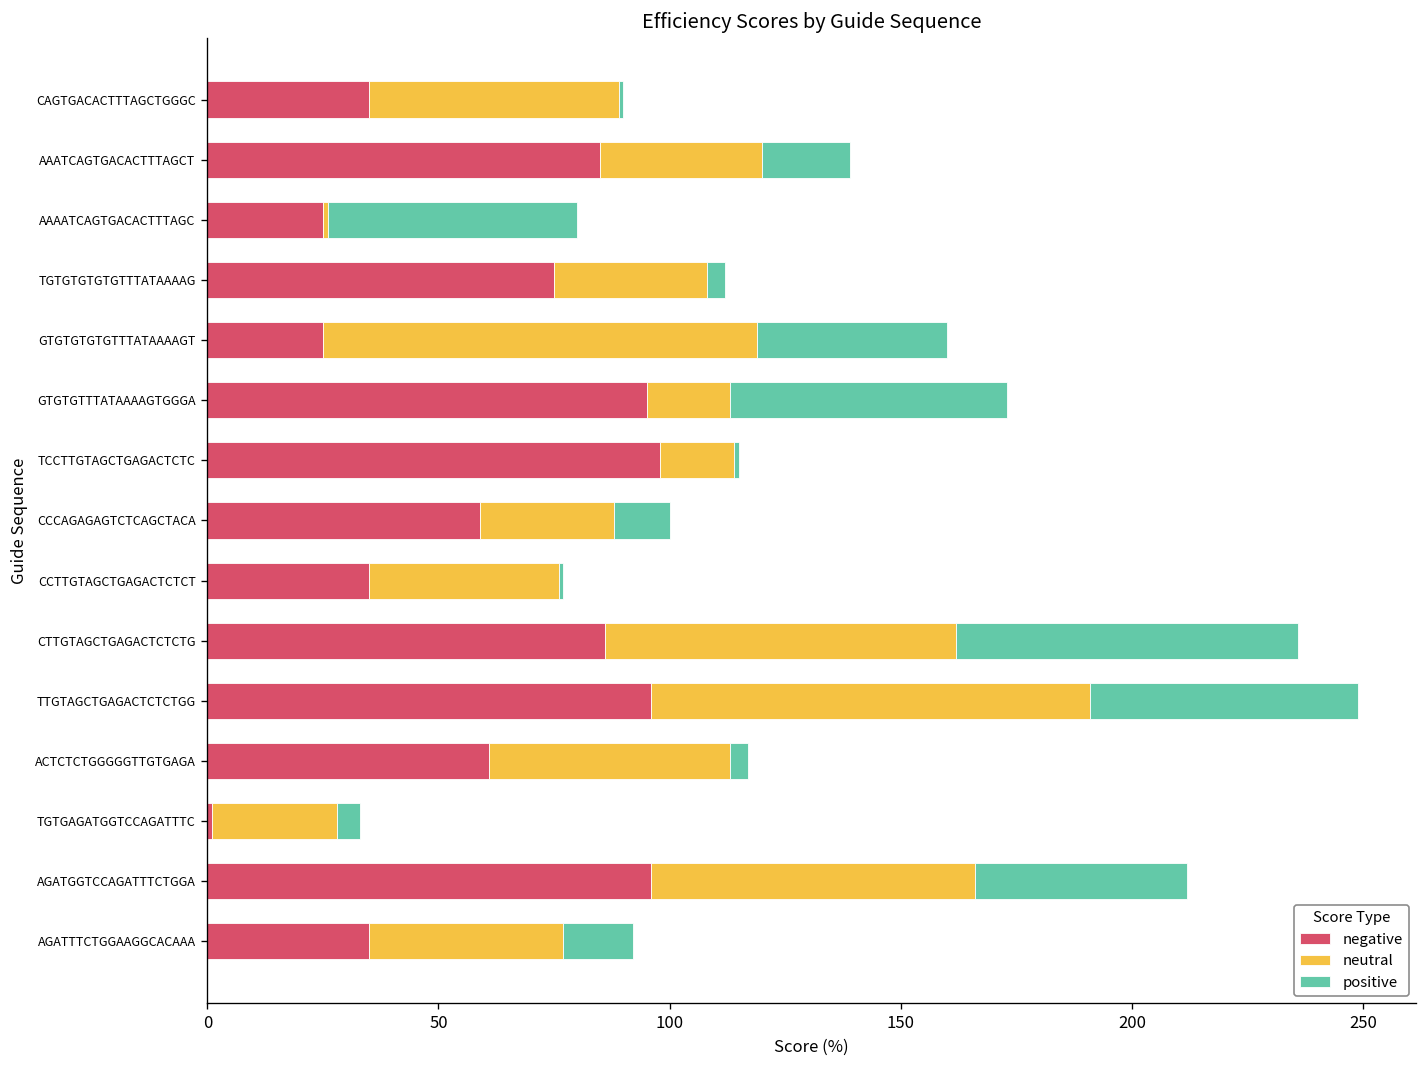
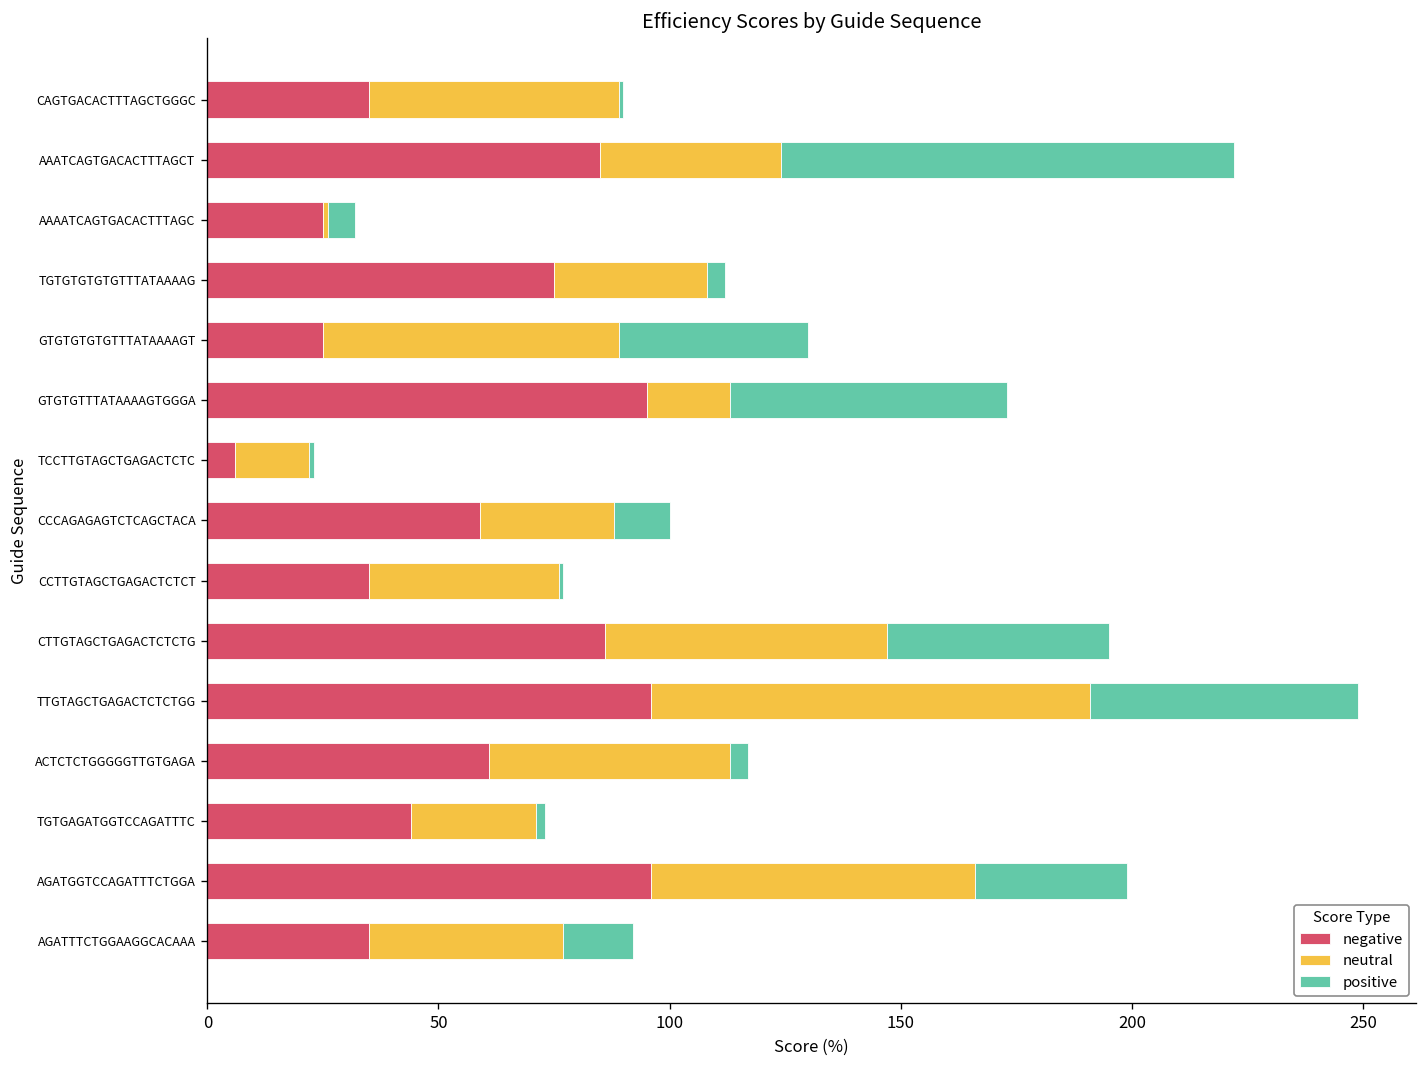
  {
    "negative": {
      "CAGTGACACTTTAGCTGGGC": 35,
      "AAATCAGTGACACTTTAGCT": 85,
      "AAAATCAGTGACACTTTAGC": 25,
      "TGTGTGTGTGTTTATAAAAG": 75,
      "GTGTGTGTGTTTATAAAAGT": 25,
      "GTGTGTTTATAAAAGTGGGA": 95,
-     "TCCTTGTAGCTGAGACTCTC": 98,
+     "TCCTTGTAGCTGAGACTCTC": 6,
      "CCCAGAGAGTCTCAGCTACA": 59,
      "CCTTGTAGCTGAGACTCTCT": 35,
      "CTTGTAGCTGAGACTCTCTG": 86,
      "TTGTAGCTGAGACTCTCTGG": 96,
      "ACTCTCTGGGGGTTGTGAGA": 61,
-     "TGTGAGATGGTCCAGATTTC": 1,
+     "TGTGAGATGGTCCAGATTTC": 44,
      "AGATGGTCCAGATTTCTGGA": 96,
      "AGATTTCTGGAAGGCACAAA": 35
    },
    "neutral": {
      "CAGTGACACTTTAGCTGGGC": 54,
-     "AAATCAGTGACACTTTAGCT": 35,
+     "AAATCAGTGACACTTTAGCT": 39,
      "AAAATCAGTGACACTTTAGC": 1,
      "TGTGTGTGTGTTTATAAAAG": 33,
-     "GTGTGTGTGTTTATAAAAGT": 94,
+     "GTGTGTGTGTTTATAAAAGT": 64,
      "GTGTGTTTATAAAAGTGGGA": 18,
      "TCCTTGTAGCTGAGACTCTC": 16,
      "CCCAGAGAGTCTCAGCTACA": 29,
      "CCTTGTAGCTGAGACTCTCT": 41,
-     "CTTGTAGCTGAGACTCTCTG": 76,
+     "CTTGTAGCTGAGACTCTCTG": 61,
      "TTGTAGCTGAGACTCTCTGG": 95,
      "ACTCTCTGGGGGTTGTGAGA": 52,
      "TGTGAGATGGTCCAGATTTC": 27,
      "AGATGGTCCAGATTTCTGGA": 70,
      "AGATTTCTGGAAGGCACAAA": 42
    },
    "positive": {
      "CAGTGACACTTTAGCTGGGC": 1,
-     "AAATCAGTGACACTTTAGCT": 19,
-     "AAAATCAGTGACACTTTAGC": 54,
+     "AAATCAGTGACACTTTAGCT": 98,
+     "AAAATCAGTGACACTTTAGC": 6,
      "TGTGTGTGTGTTTATAAAAG": 4,
      "GTGTGTGTGTTTATAAAAGT": 41,
      "GTGTGTTTATAAAAGTGGGA": 60,
      "TCCTTGTAGCTGAGACTCTC": 1,
      "CCCAGAGAGTCTCAGCTACA": 12,
      "CCTTGTAGCTGAGACTCTCT": 1,
-     "CTTGTAGCTGAGACTCTCTG": 74,
+     "CTTGTAGCTGAGACTCTCTG": 48,
      "TTGTAGCTGAGACTCTCTGG": 58,
      "ACTCTCTGGGGGTTGTGAGA": 4,
-     "TGTGAGATGGTCCAGATTTC": 5,
-     "AGATGGTCCAGATTTCTGGA": 46,
+     "TGTGAGATGGTCCAGATTTC": 2,
+     "AGATGGTCCAGATTTCTGGA": 33,
      "AGATTTCTGGAAGGCACAAA": 15
    }
  }
